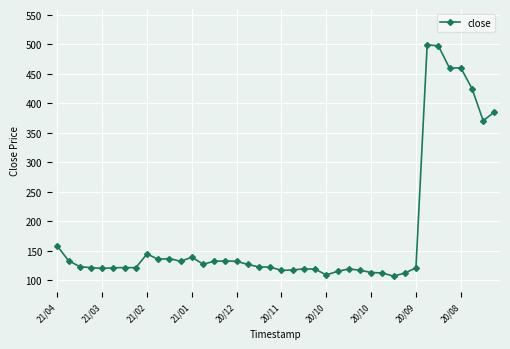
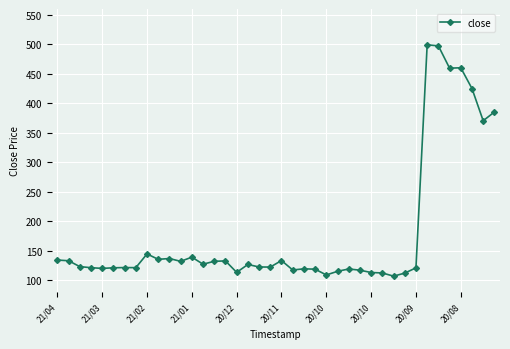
  {
-   "21/04": 160,
+   "21/04": 130,
    "21/03": 120,
    "21/02": 140,
    "21/01": 140,
-   "20/12": 130,
-   "20/11": 120,
+   "20/12": 110,
+   "20/11": 130,
    "20/09": 120,
    "20/08": 460
  }
